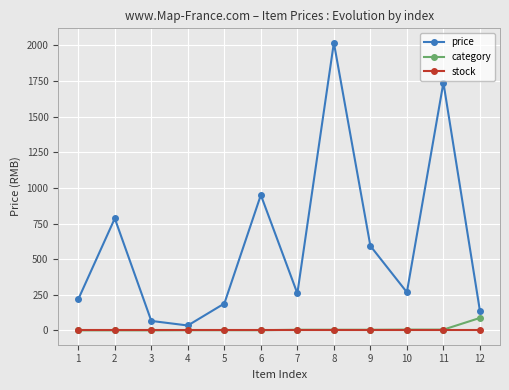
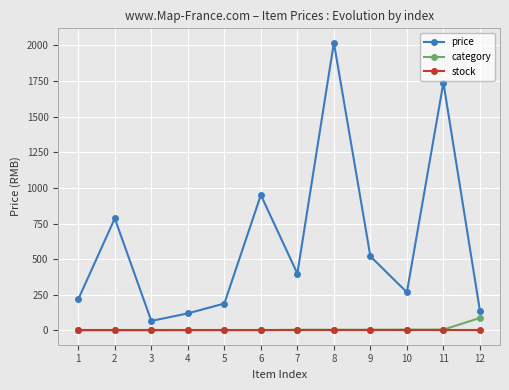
  {
    "price": {
      "1": 220,
      "2": 790,
      "3": 70,
-     "4": 40,
+     "4": 120,
      "5": 190,
      "6": 950,
-     "7": 260,
+     "7": 400,
      "8": 2020,
-     "9": 590,
+     "9": 520,
      "10": 270,
      "11": 1740,
      "12": 140
    },
    "category": {
      "12": 90
    },
    "stock": {
      "12": 0
    }
  }
